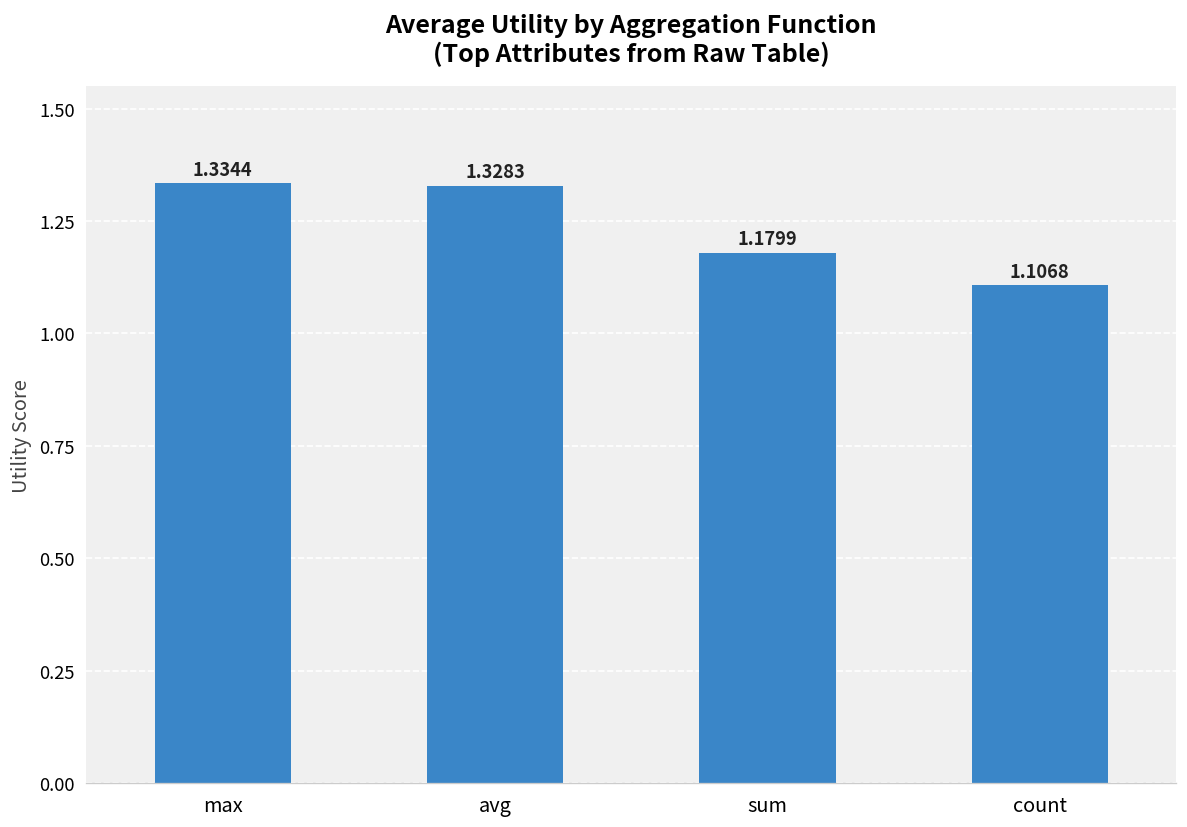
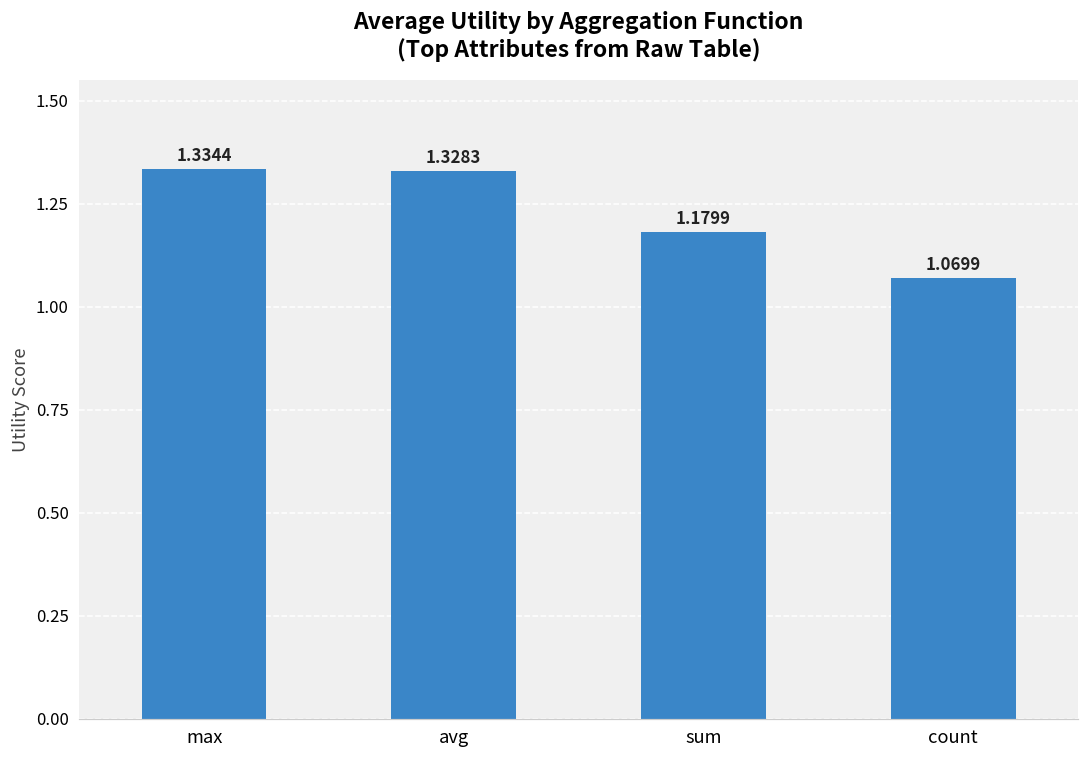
  {
    "max": 1.3344,
    "avg": 1.3283,
    "sum": 1.1799,
-   "count": 1.1068
+   "count": 1.0699
  }
